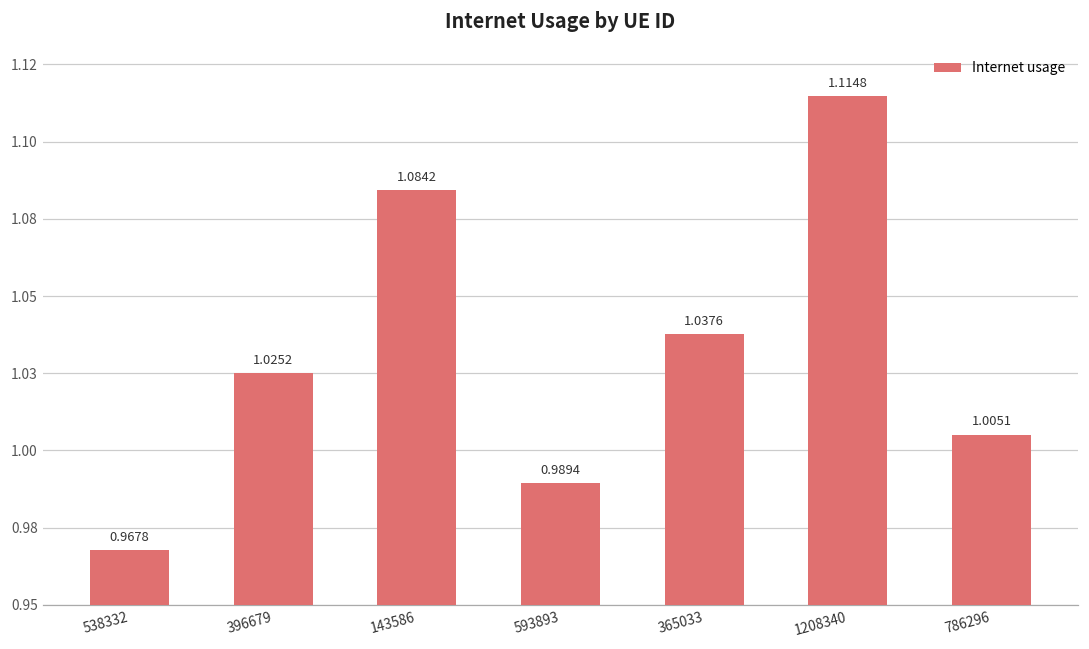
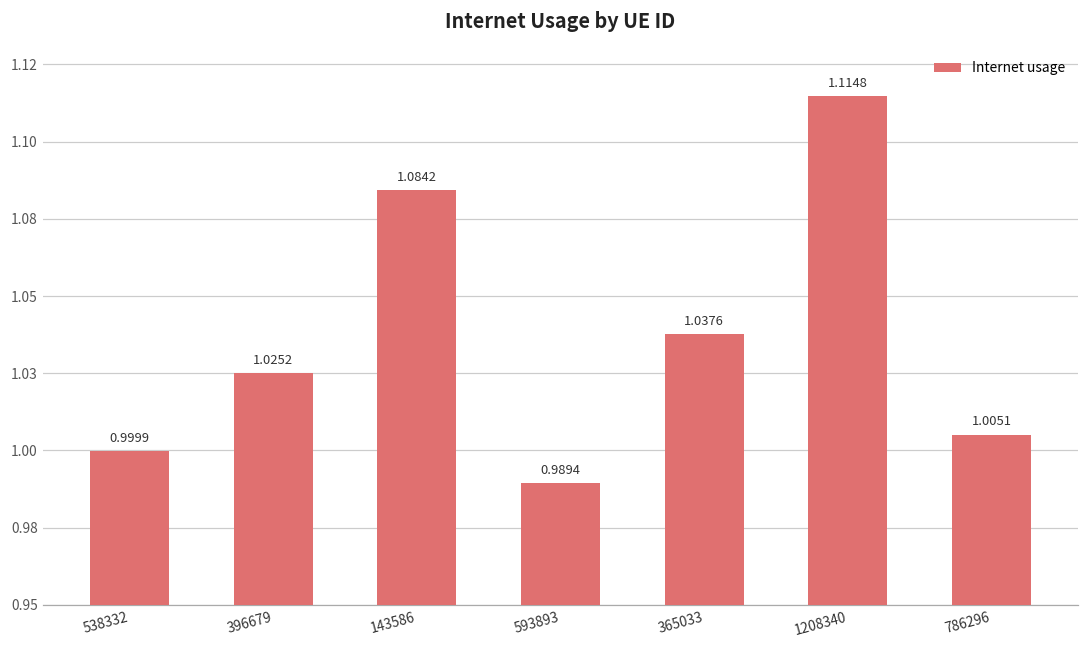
  {
-   "538332": 0.9678,
+   "538332": 0.9999,
    "396679": 1.0252,
    "143586": 1.0842,
    "593893": 0.9894,
    "365033": 1.0376,
    "1208340": 1.1148,
    "786296": 1.0051
  }
